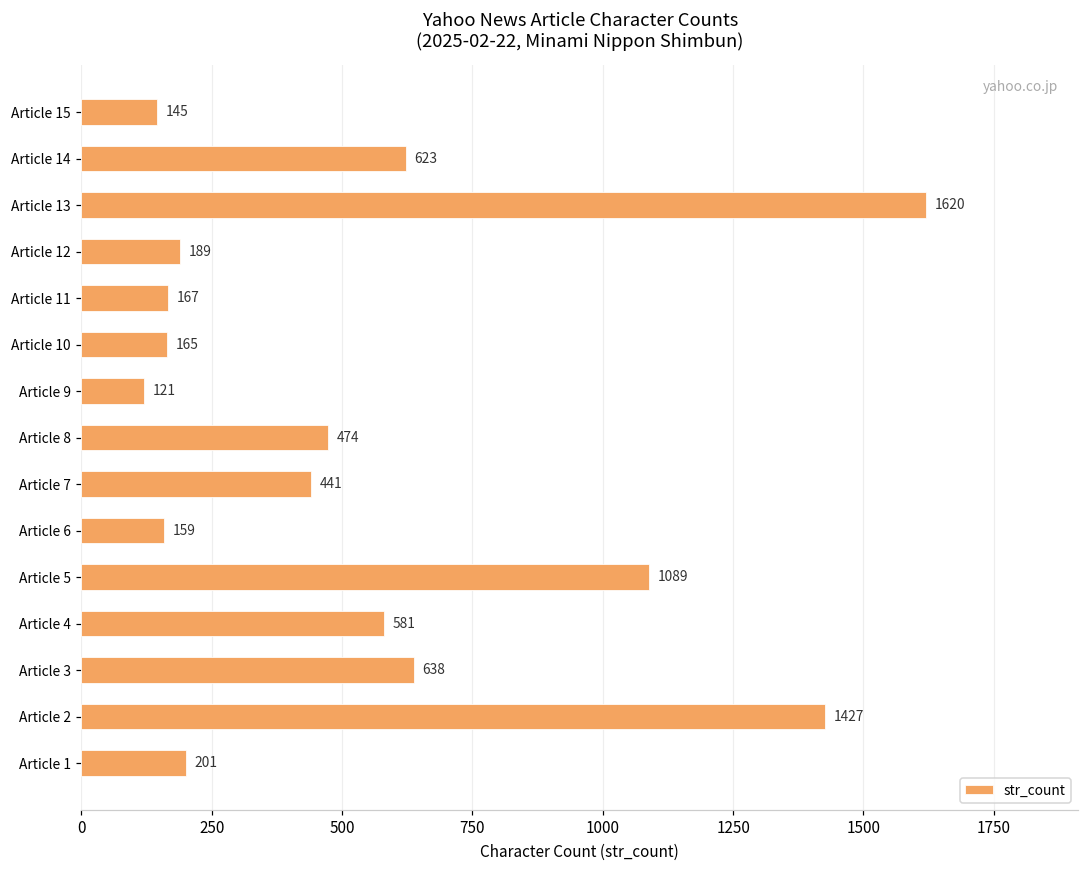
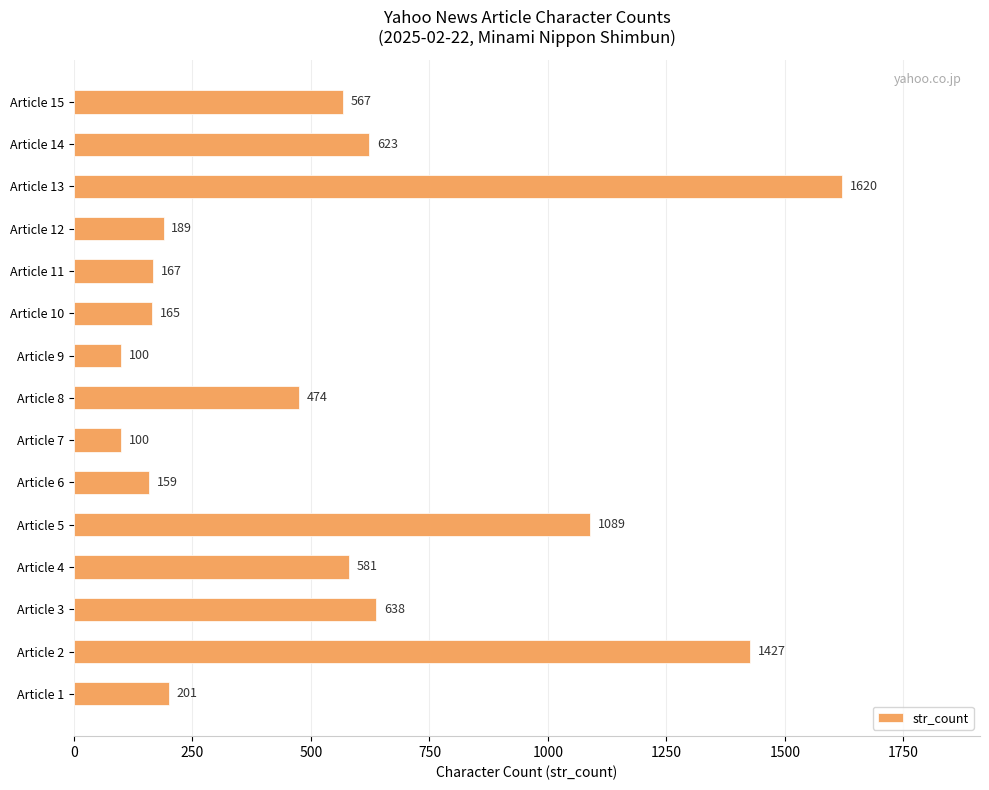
  {
-   "Article 15": 145,
+   "Article 15": 567,
    "Article 14": 623,
    "Article 13": 1620,
    "Article 12": 189,
    "Article 11": 167,
    "Article 10": 165,
-   "Article 9": 121,
+   "Article 9": 100,
    "Article 8": 474,
-   "Article 7": 441,
+   "Article 7": 100,
    "Article 6": 159,
    "Article 5": 1089,
    "Article 4": 581,
    "Article 3": 638,
    "Article 2": 1427,
    "Article 1": 201
  }
